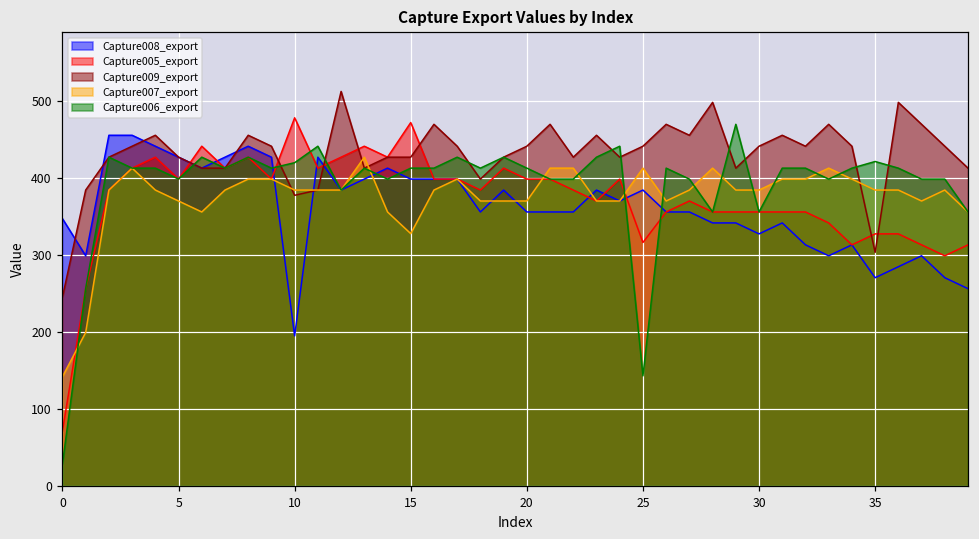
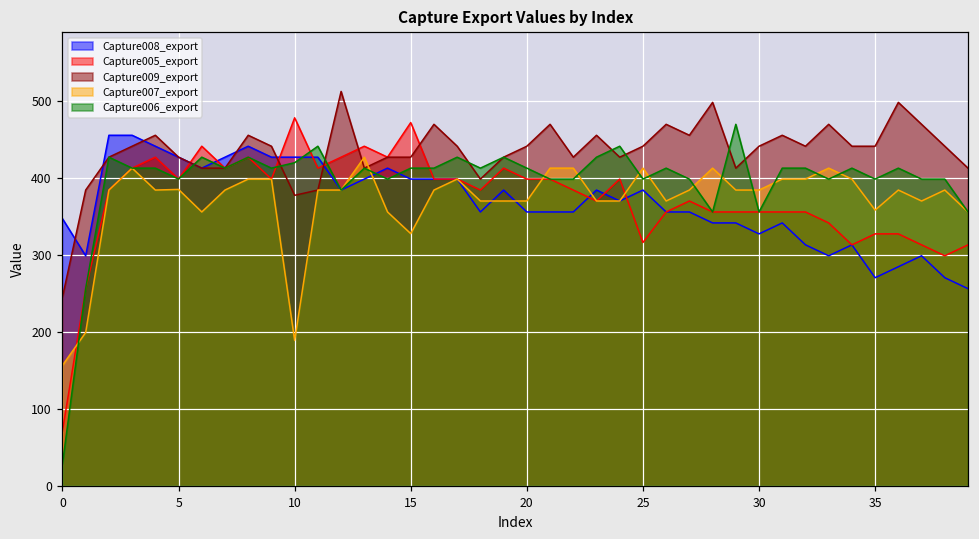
  {
    "Capture008_export": {
      "0": 350,
-     "10": 200,
+     "10": 430,
      "15": 400,
      "20": 360,
      "25": 380,
      "30": 330,
      "35": 270
    },
    "Capture005_export": {
      "0": 70,
      "10": 480,
      "15": 470,
      "20": 400,
      "25": 320,
      "35": 330
    },
    "Capture009_export": {
      "0": 250,
      "10": 380,
      "15": 430,
      "20": 440,
      "25": 440,
      "30": 440,
-     "35": 300
+     "35": 440
    },
    "Capture007_export": {
-     "0": 140,
-     "5": 370,
-     "10": 380,
+     "0": 160,
+     "5": 390,
+     "10": 190,
      "15": 330,
      "20": 370,
      "25": 410,
      "30": 380,
-     "35": 380
+     "35": 360
    },
    "Capture006_export": {
      "0": 30,
      "10": 420,
      "15": 410,
      "20": 410,
-     "25": 140,
-     "35": 420
+     "25": 400,
+     "35": 400
    }
  }
